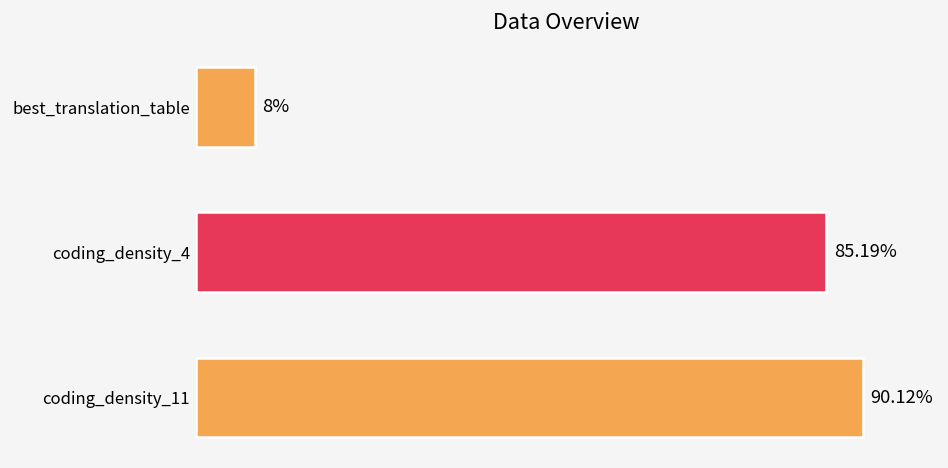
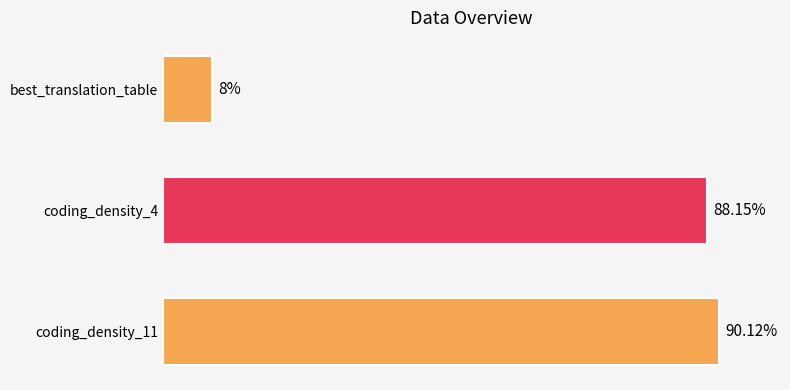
  {
    "best_translation_table": "8%",
-   "coding_density_4": "85.19%",
+   "coding_density_4": "88.15%",
    "coding_density_11": "90.12%"
  }
